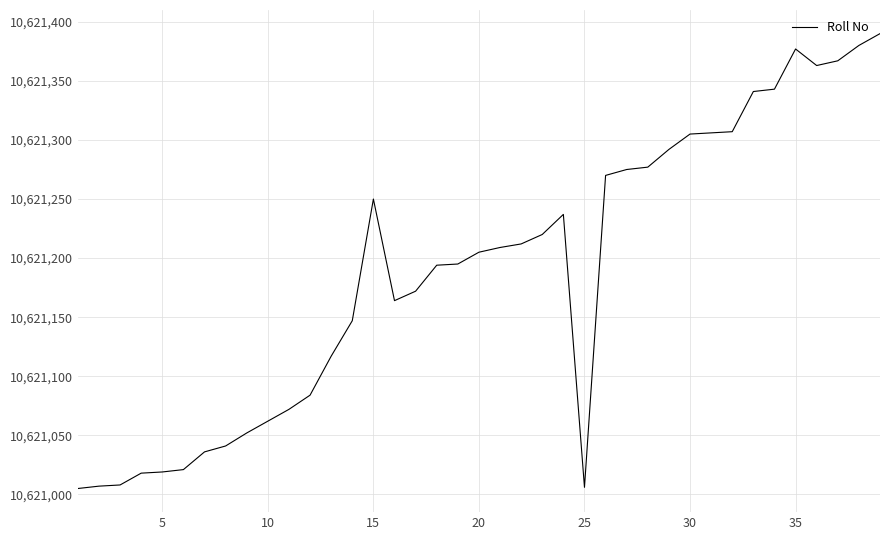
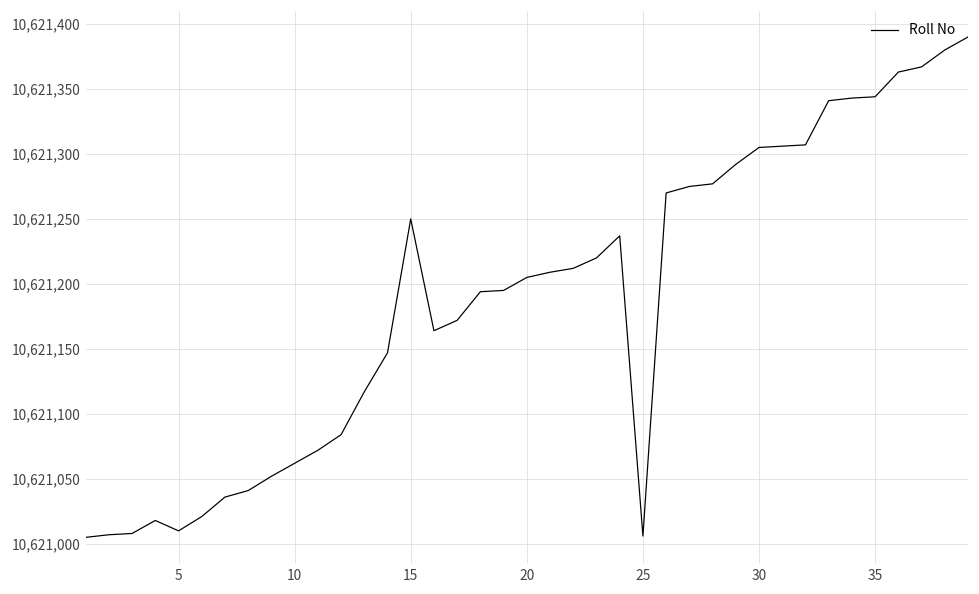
  {
-   "5": "10,621,019",
+   "5": "10,621,010",
    "10": "10,621,062",
    "15": "10,621,250",
    "20": "10,621,205",
    "25": "10,621,006",
    "30": "10,621,305",
-   "35": "10,621,377"
+   "35": "10,621,344"
  }
